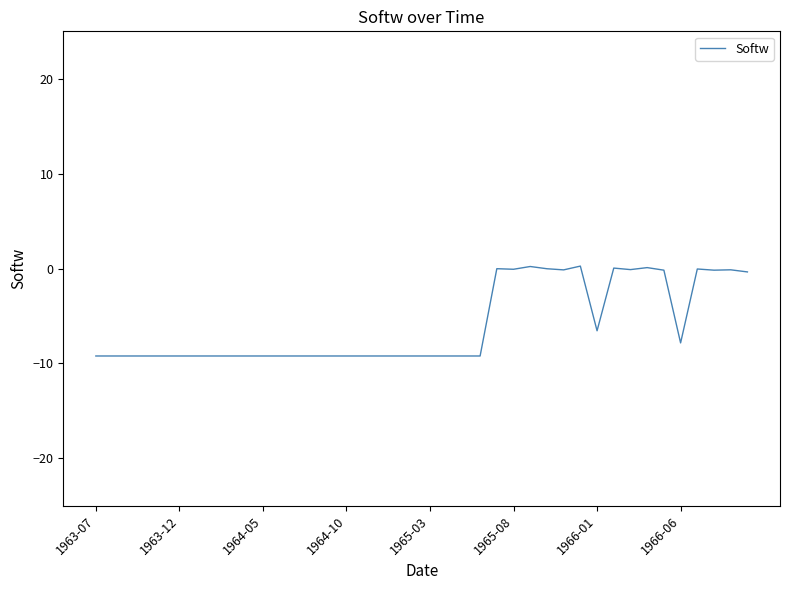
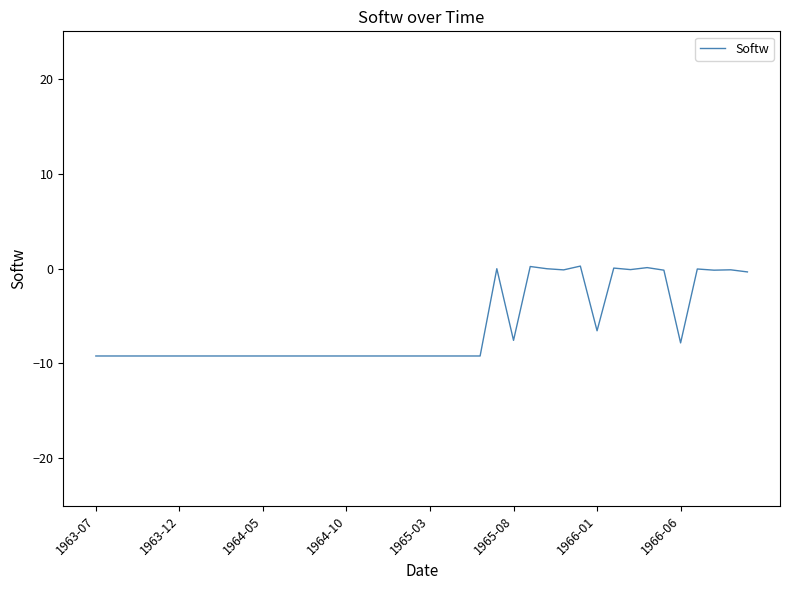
  {
    "1963-07": -9,
    "1963-12": -9,
    "1964-05": -9,
    "1964-10": -9,
    "1965-03": -9,
-   "1965-08": 0,
+   "1965-08": -8,
    "1966-01": -7,
    "1966-06": -8
  }
